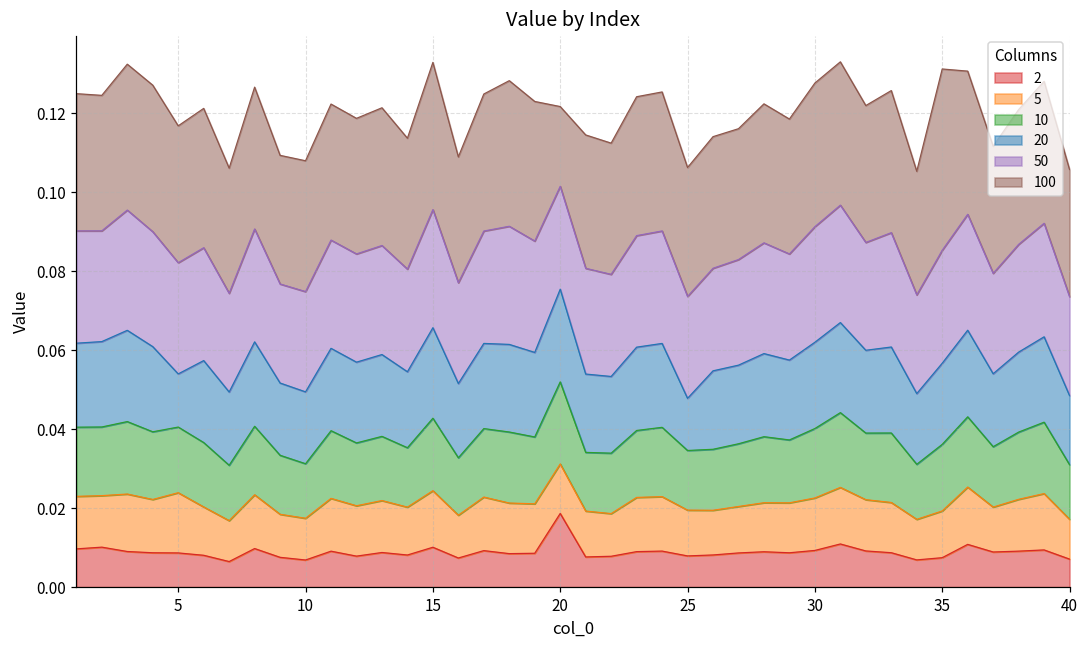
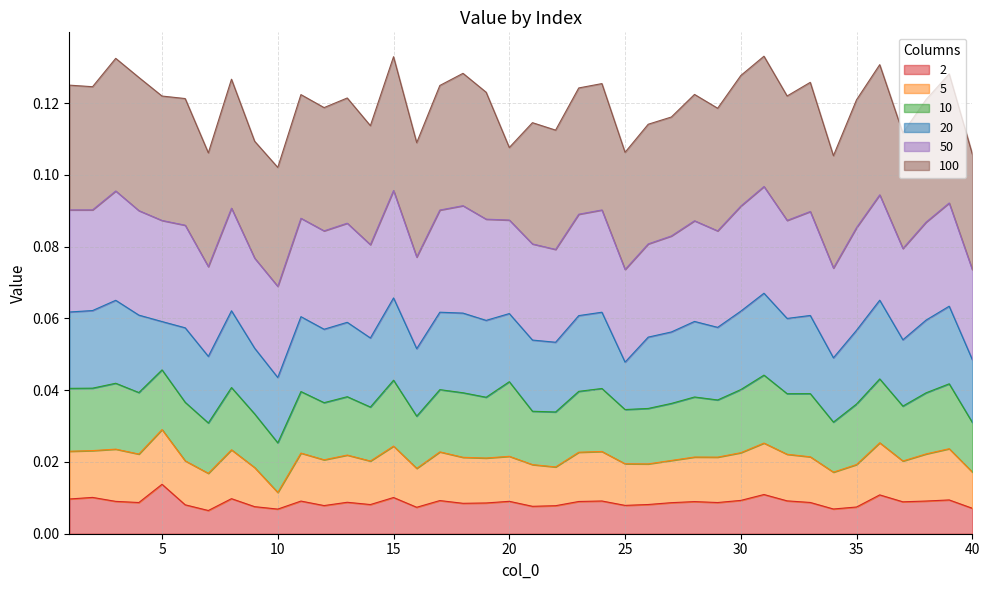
  {
    "2": {
-     "5": 0.009,
+     "5": 0.014,
      "10": 0.007,
      "15": 0.010,
-     "20": 0.019,
+     "20": 0.009,
      "25": 0.008,
      "30": 0.009,
      "35": 0.007,
      "40": 0.007
    },
    "5": {
      "5": 0.015,
-     "10": 0.011,
+     "10": 0.005,
      "15": 0.014,
      "20": 0.013,
      "25": 0.012,
      "30": 0.013,
      "35": 0.012,
      "40": 0.010
    },
    "10": {
      "5": 0.017,
      "10": 0.014,
      "15": 0.018,
      "20": 0.021,
      "25": 0.015,
      "30": 0.018,
      "35": 0.017,
      "40": 0.014
    },
    "20": {
      "5": 0.013,
      "10": 0.018,
      "15": 0.023,
-     "20": 0.023,
+     "20": 0.019,
      "25": 0.013,
      "30": 0.022,
      "35": 0.021,
      "40": 0.017
    },
    "50": {
      "5": 0.028,
      "10": 0.025,
      "15": 0.030,
      "20": 0.026,
      "25": 0.026,
      "30": 0.029,
      "35": 0.029,
      "40": 0.025
    },
    "100": {
      "5": 0.035,
      "10": 0.033,
      "15": 0.037,
      "20": 0.020,
      "25": 0.033,
      "30": 0.036,
-     "35": 0.046,
+     "35": 0.036,
      "40": 0.032
    }
  }
